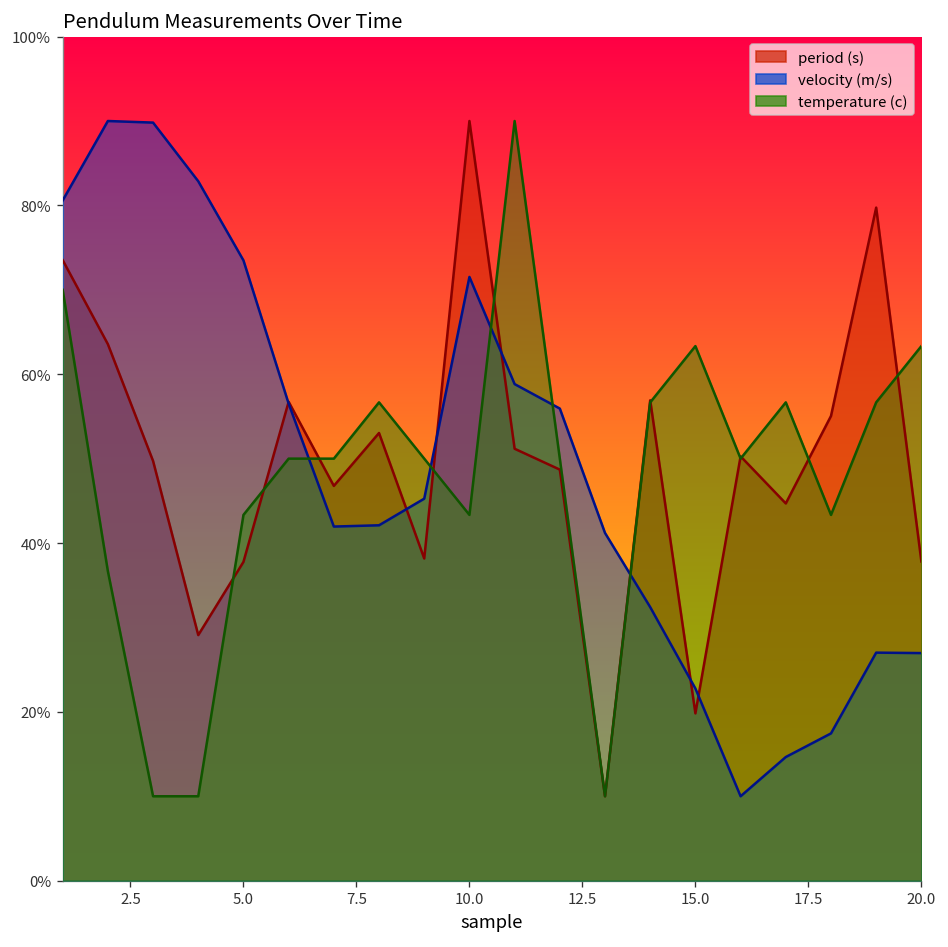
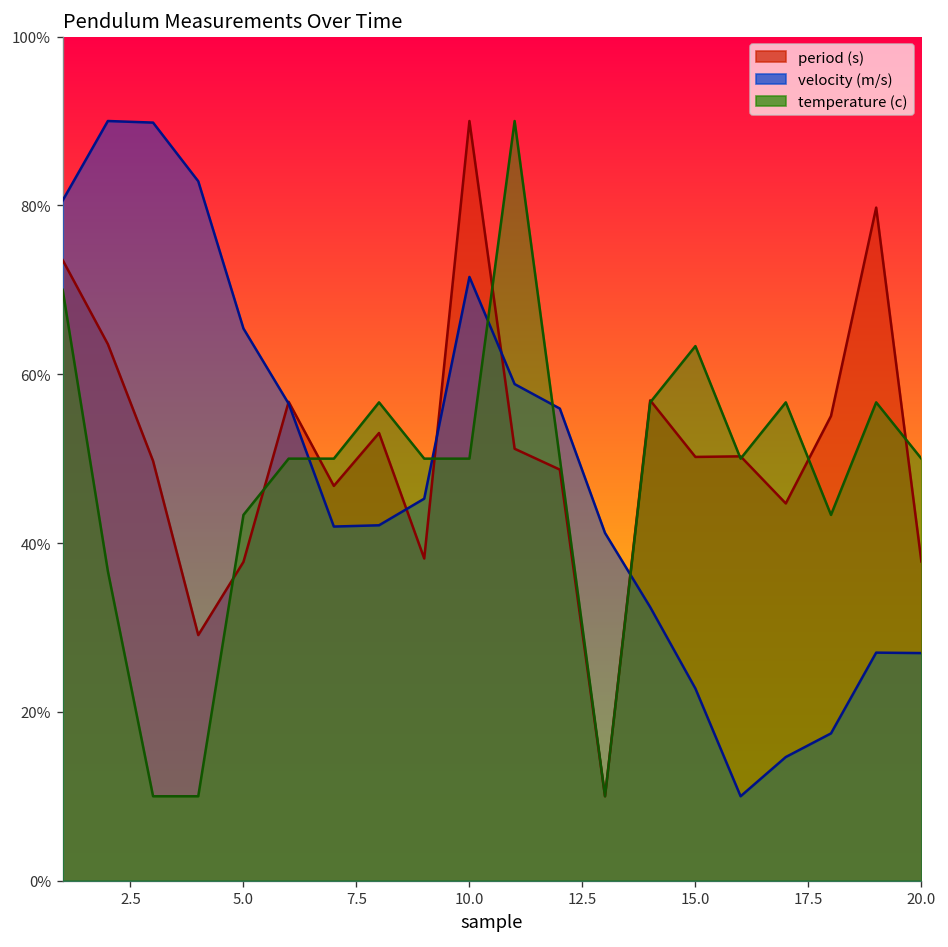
  {
    "period (s)": {
      "5.0": "38%",
      "10.0": "90%",
-     "15.0": "20%",
+     "15.0": "50%",
      "20.0": "38%"
    },
    "velocity (m/s)": {
-     "5.0": "73%",
+     "5.0": "65%",
      "10.0": "72%",
      "15.0": "23%",
      "20.0": "27%"
    },
    "temperature (c)": {
      "5.0": "43%",
-     "10.0": "43%",
+     "10.0": "50%",
      "15.0": "63%",
-     "20.0": "63%"
+     "20.0": "50%"
    }
  }
